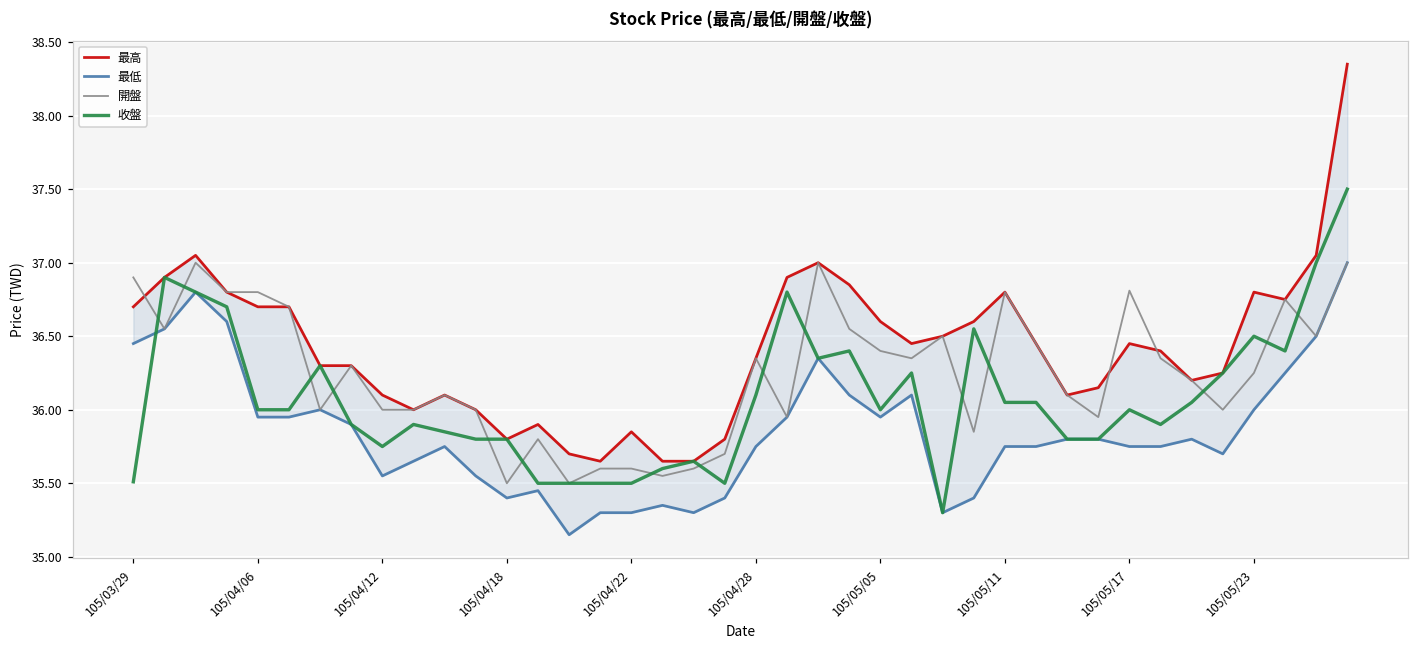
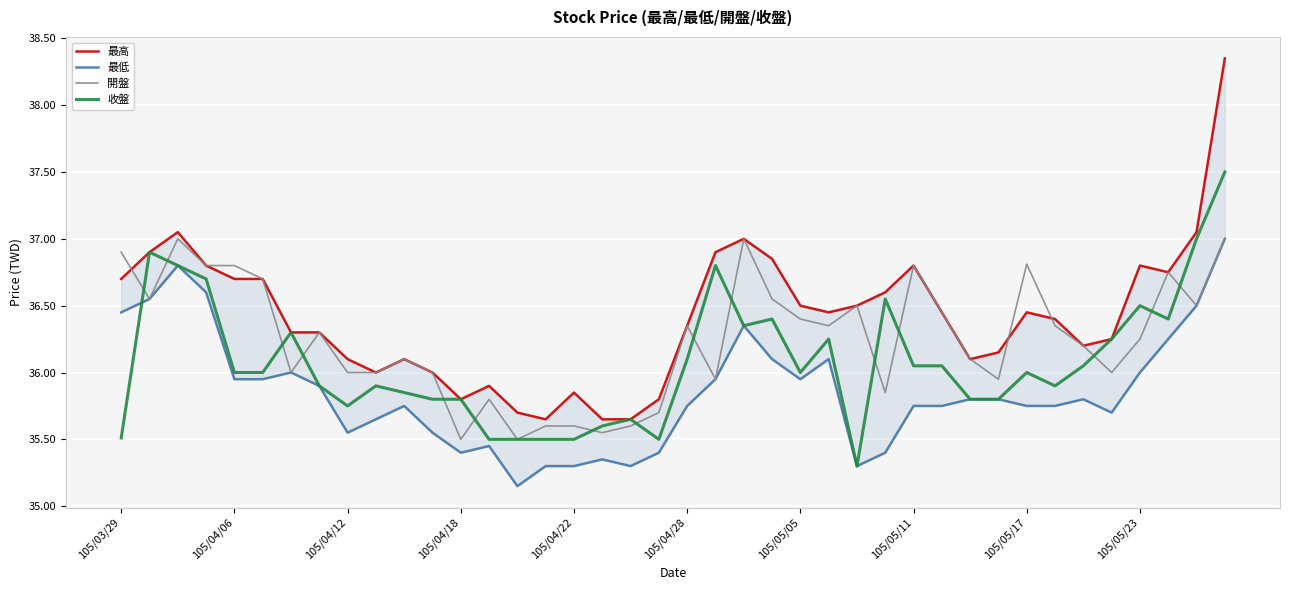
  {
    "最高": {
      "105/03/29": 36.7,
      "105/04/06": 36.7,
      "105/04/12": 36.1,
      "105/04/22": 35.85,
-     "105/05/05": 36.6,
+     "105/05/05": 36.5,
      "105/05/17": 36.45,
      "105/05/23": 36.8
    },
    "最低": {
      "105/03/29": 36.45,
      "105/04/06": 35.95,
      "105/04/12": 35.55,
      "105/04/18": 35.4,
      "105/04/22": 35.3,
      "105/04/28": 35.75,
      "105/05/05": 35.95,
      "105/05/11": 35.75,
      "105/05/17": 35.75,
      "105/05/23": 36.0
    },
    "開盤": {
      "105/03/29": 36.9,
      "105/04/06": 36.8,
      "105/04/12": 36.0,
      "105/04/18": 35.5,
      "105/04/22": 35.6,
      "105/05/05": 36.4,
      "105/05/17": 36.8,
      "105/05/23": 36.25
    },
    "收盤": {
      "105/03/29": 35.5,
      "105/04/06": 36.0,
      "105/04/12": 35.75,
      "105/04/22": 35.5,
      "105/04/28": 36.1,
      "105/05/05": 36.0,
      "105/05/11": 36.05,
      "105/05/17": 36.0,
      "105/05/23": 36.5
    }
  }
